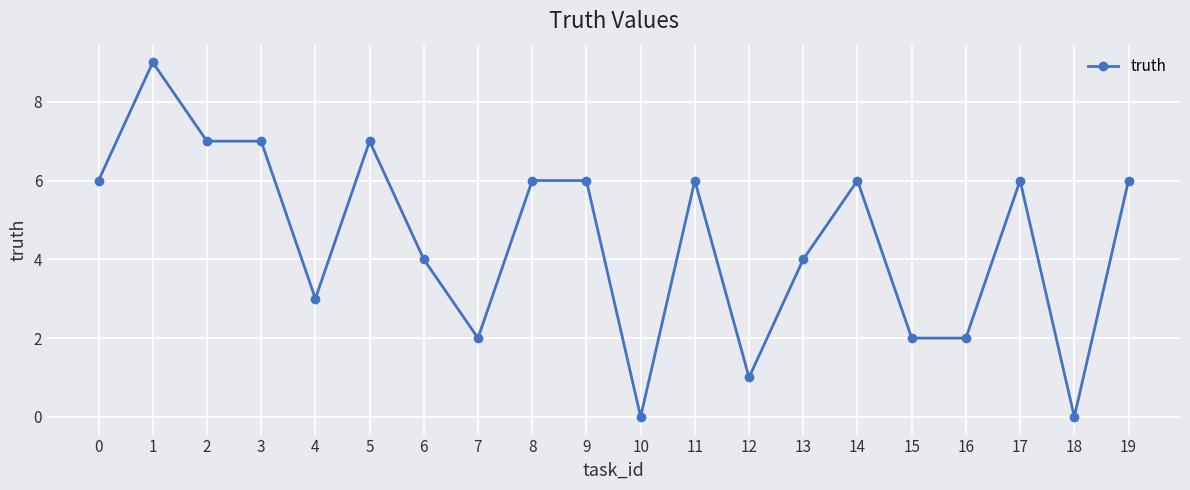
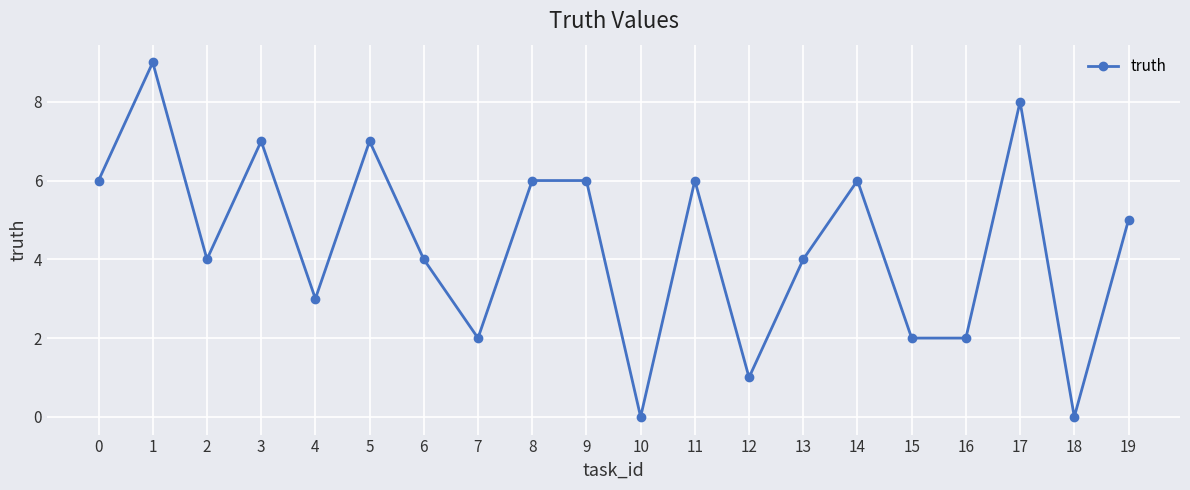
  {
    "0": 6,
    "1": 9,
-   "2": 7,
+   "2": 4,
    "3": 7,
    "4": 3,
    "5": 7,
    "6": 4,
    "7": 2,
    "8": 6,
    "9": 6,
    "10": 0,
    "11": 6,
    "12": 1,
    "13": 4,
    "14": 6,
    "15": 2,
    "16": 2,
-   "17": 6,
+   "17": 8,
    "18": 0,
-   "19": 6
+   "19": 5
  }
